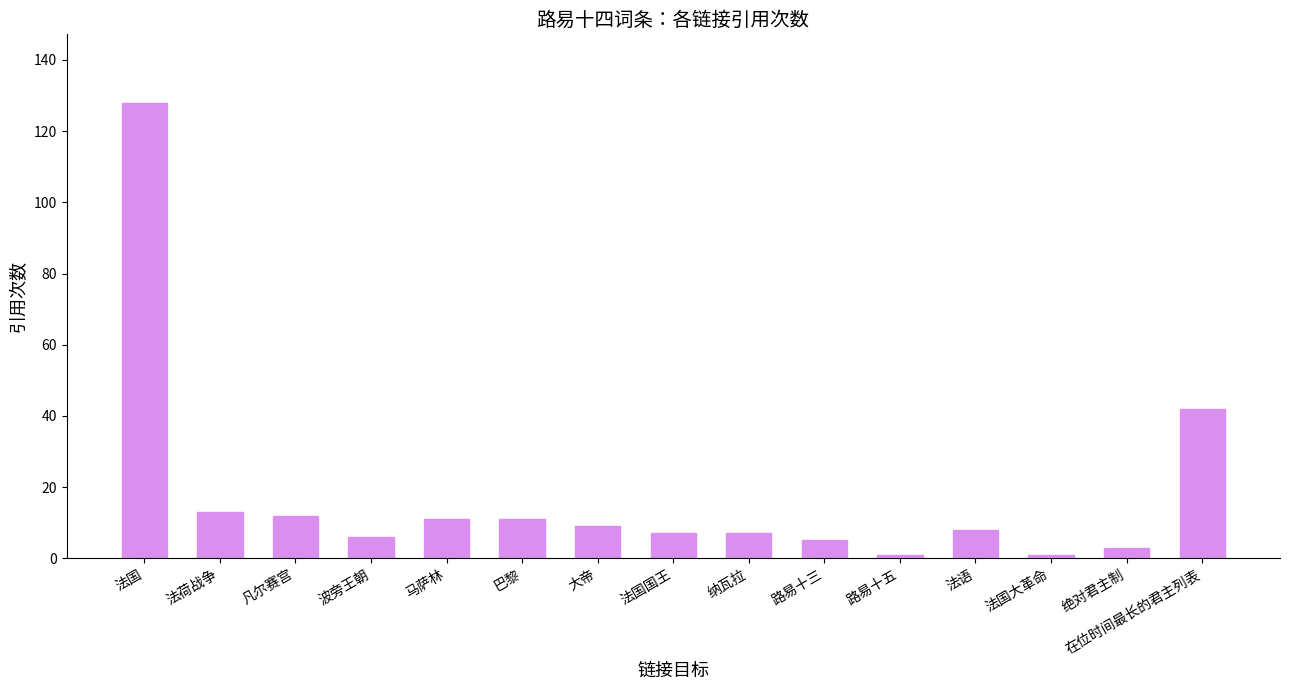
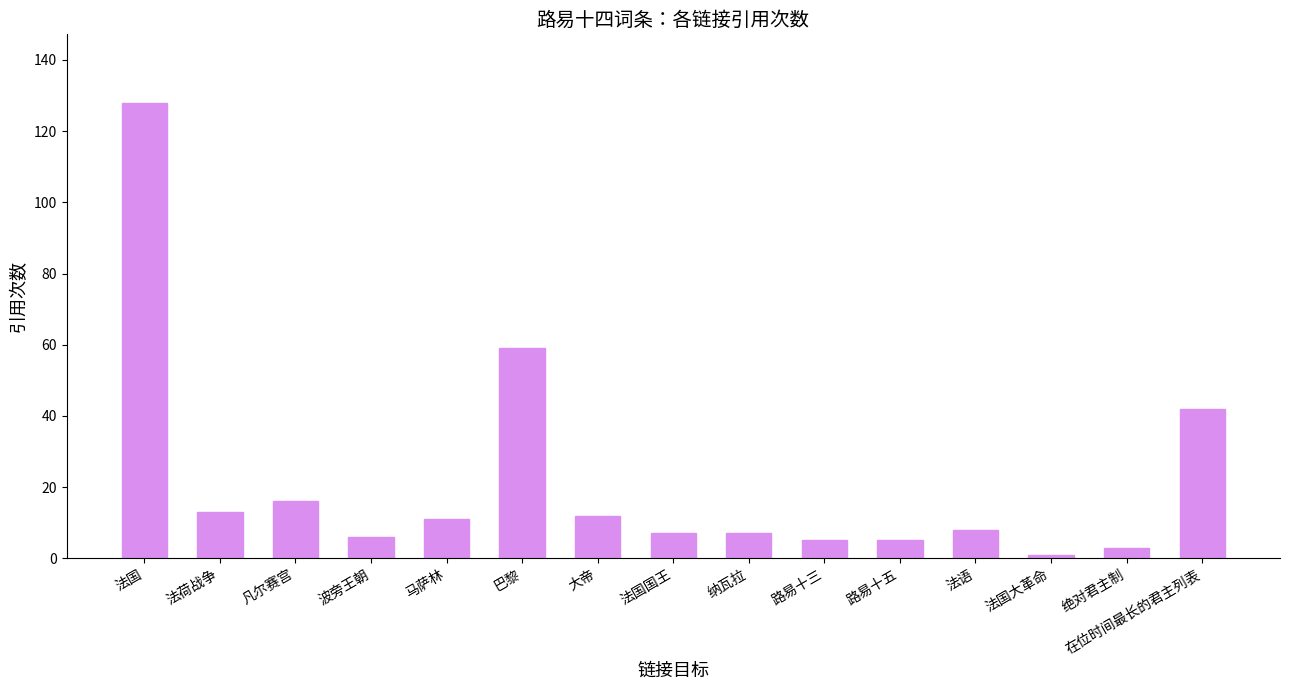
  {
    "法国": 128,
    "法荷战争": 13,
-   "凡尔赛宫": 12,
+   "凡尔赛宫": 16,
    "波旁王朝": 6,
    "马萨林": 11,
-   "巴黎": 11,
-   "大帝": 9,
+   "巴黎": 59,
+   "大帝": 12,
    "法国国王": 7,
    "纳瓦拉": 7,
    "路易十三": 5,
-   "路易十五": 1,
+   "路易十五": 5,
    "法语": 8,
    "法国大革命": 1,
    "绝对君主制": 3,
    "在位时间最长的君主列表": 42
  }
